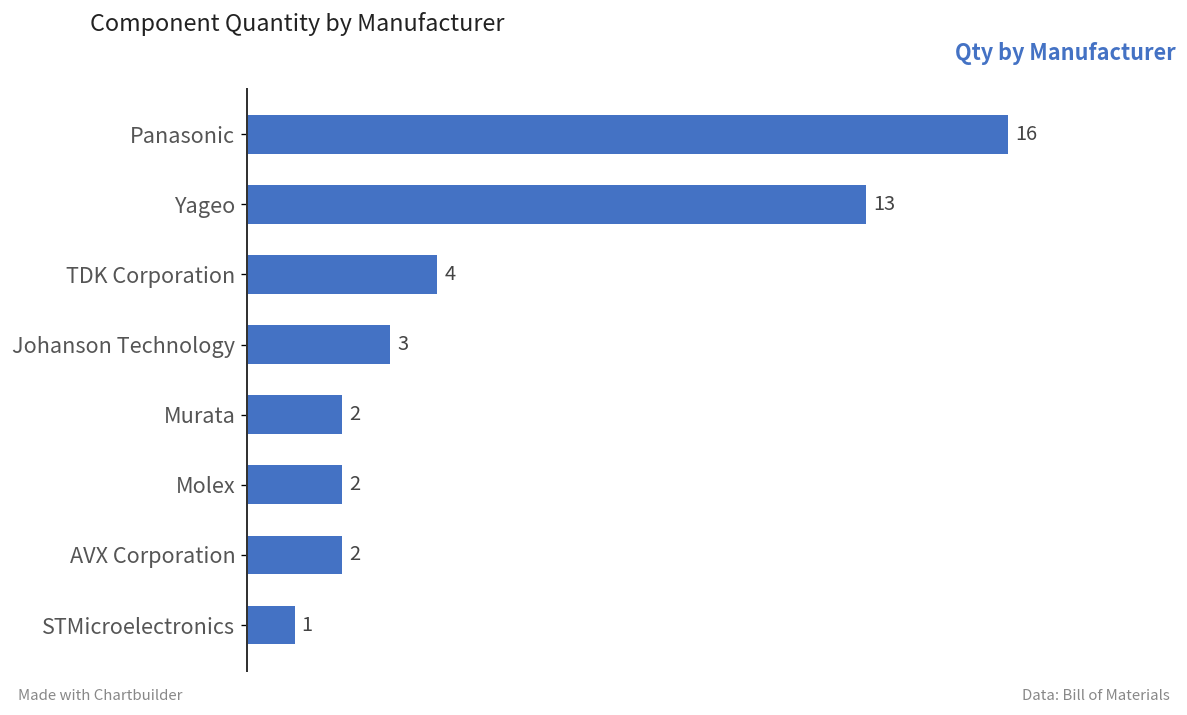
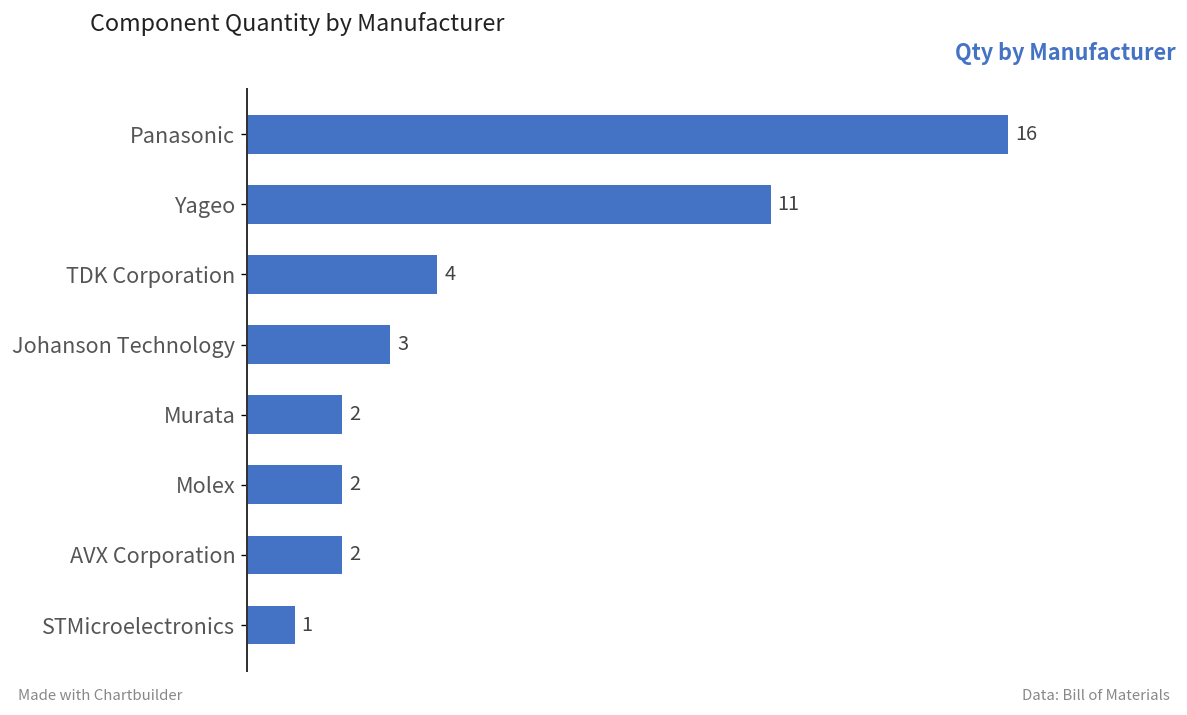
  {
    "Panasonic": 16,
-   "Yageo": 13,
+   "Yageo": 11,
    "TDK Corporation": 4,
    "Johanson Technology": 3,
    "Murata": 2,
    "Molex": 2,
    "AVX Corporation": 2,
    "STMicroelectronics": 1
  }
